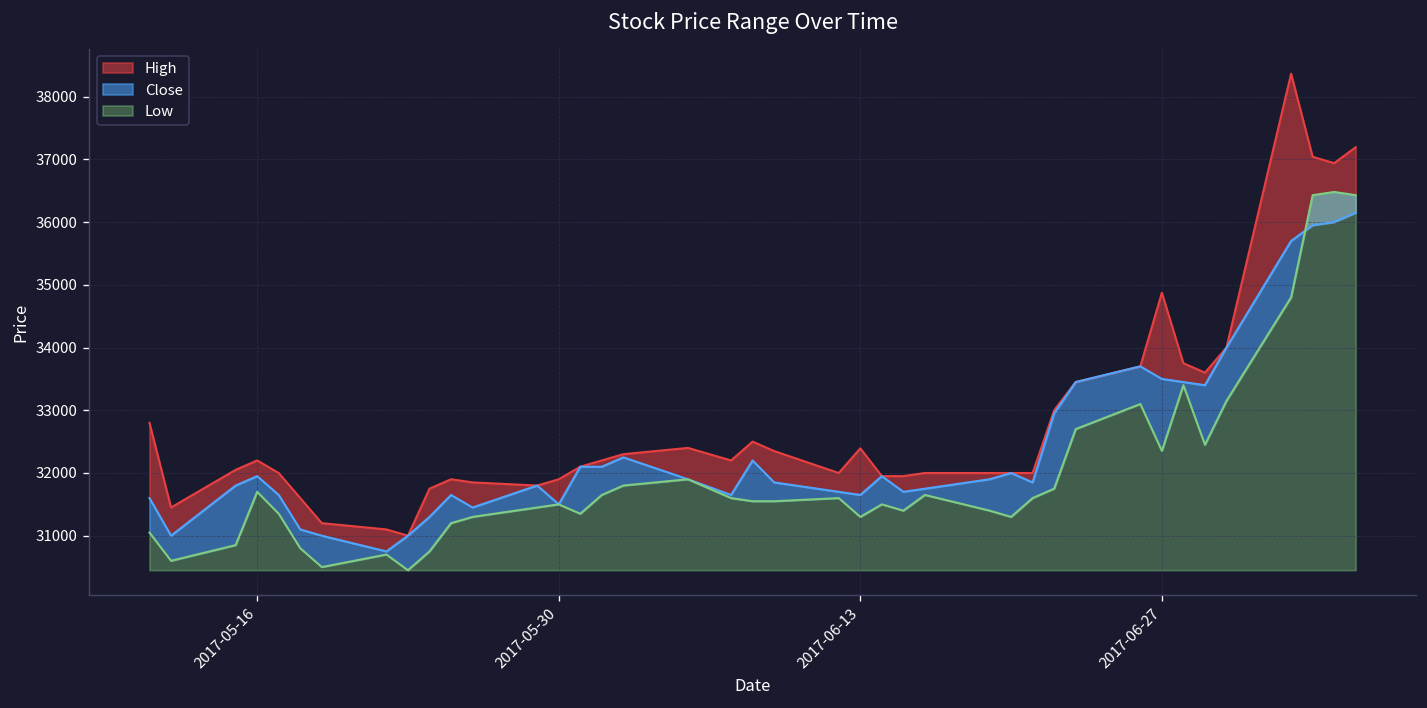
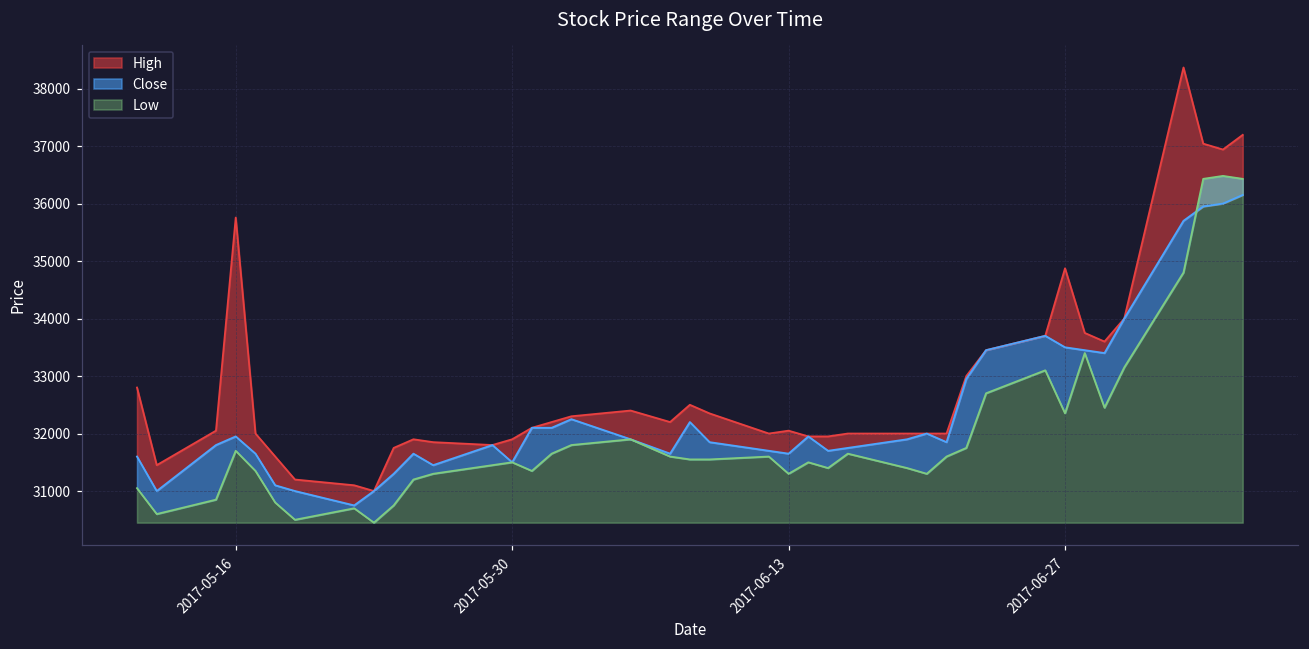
  {
    "High": {
-     "2017-05-16": 32200,
+     "2017-05-16": 35800,
      "2017-05-30": 31900,
-     "2017-06-13": 32400,
+     "2017-06-13": 32100,
      "2017-06-27": 34900
    },
    "Low": {
      "2017-05-16": 31700,
      "2017-06-13": 31300,
      "2017-06-27": 32400
    }
  }
